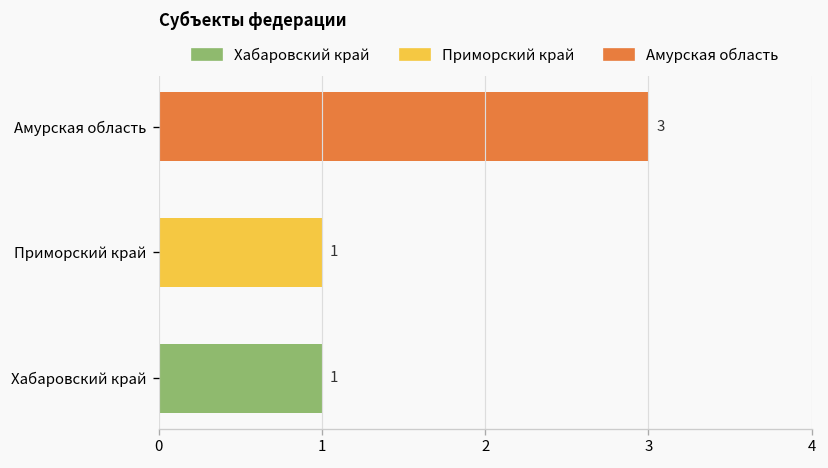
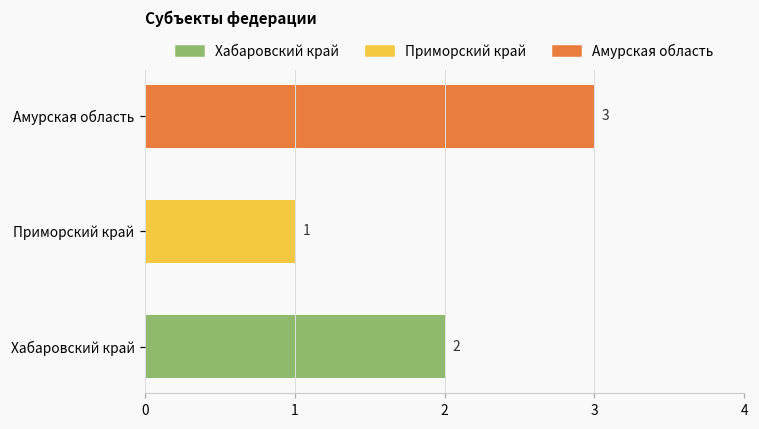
  {
    "Амурская область": 3,
    "Приморский край": 1,
-   "Хабаровский край": 1
+   "Хабаровский край": 2
  }
